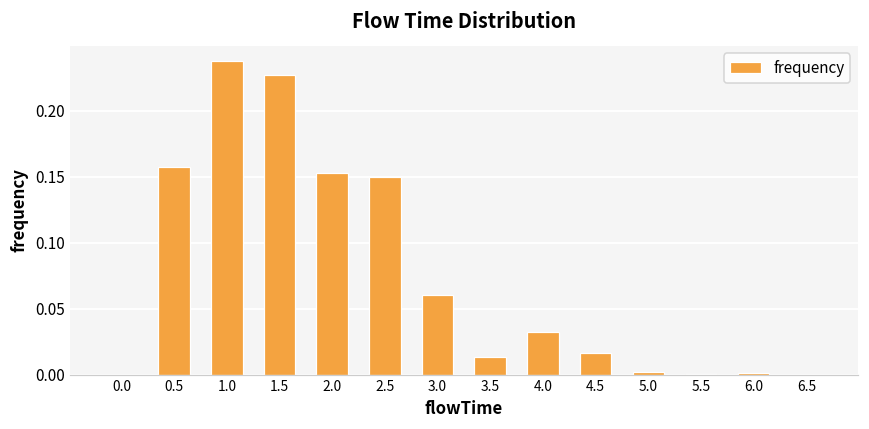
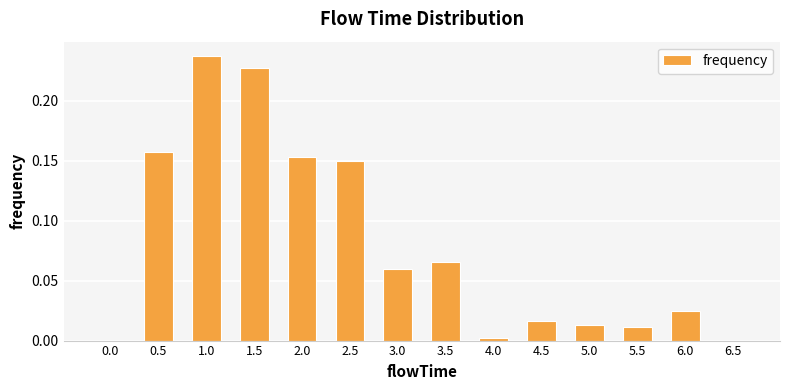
  {
    "0.0": 0.000,
    "0.5": 0.157,
    "1.0": 0.237,
    "1.5": 0.227,
    "2.0": 0.153,
    "2.5": 0.149,
    "3.0": 0.060,
-   "3.5": 0.013,
-   "4.0": 0.032,
+   "3.5": 0.065,
+   "4.0": 0.003,
    "4.5": 0.016,
-   "5.0": 0.002,
-   "5.5": 0.001,
-   "6.0": 0.001,
+   "5.0": 0.013,
+   "5.5": 0.011,
+   "6.0": 0.025,
    "6.5": 0.000
  }
